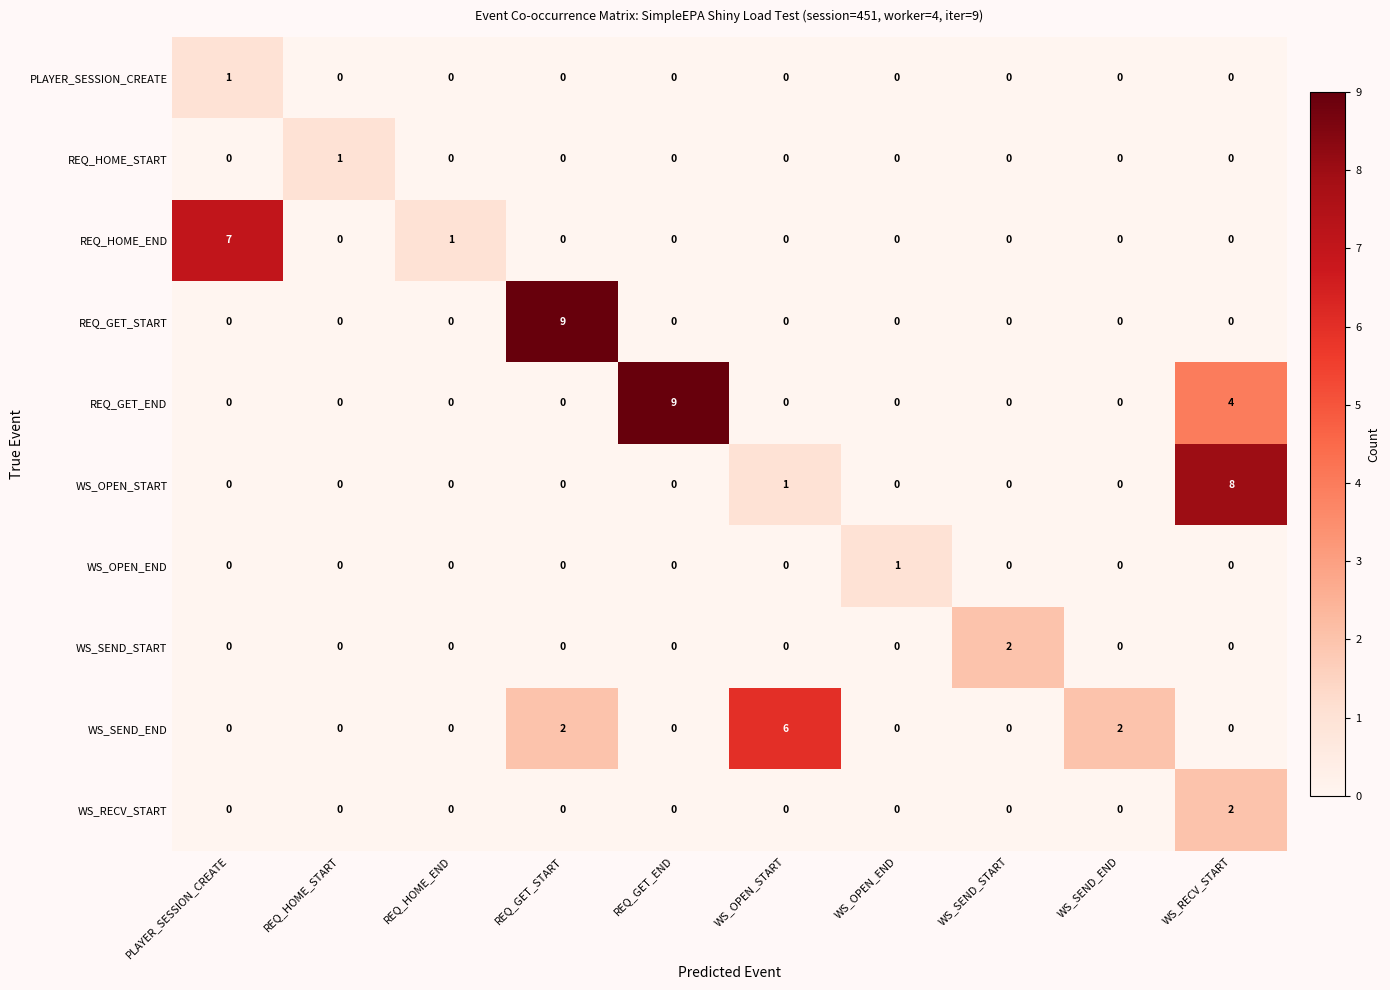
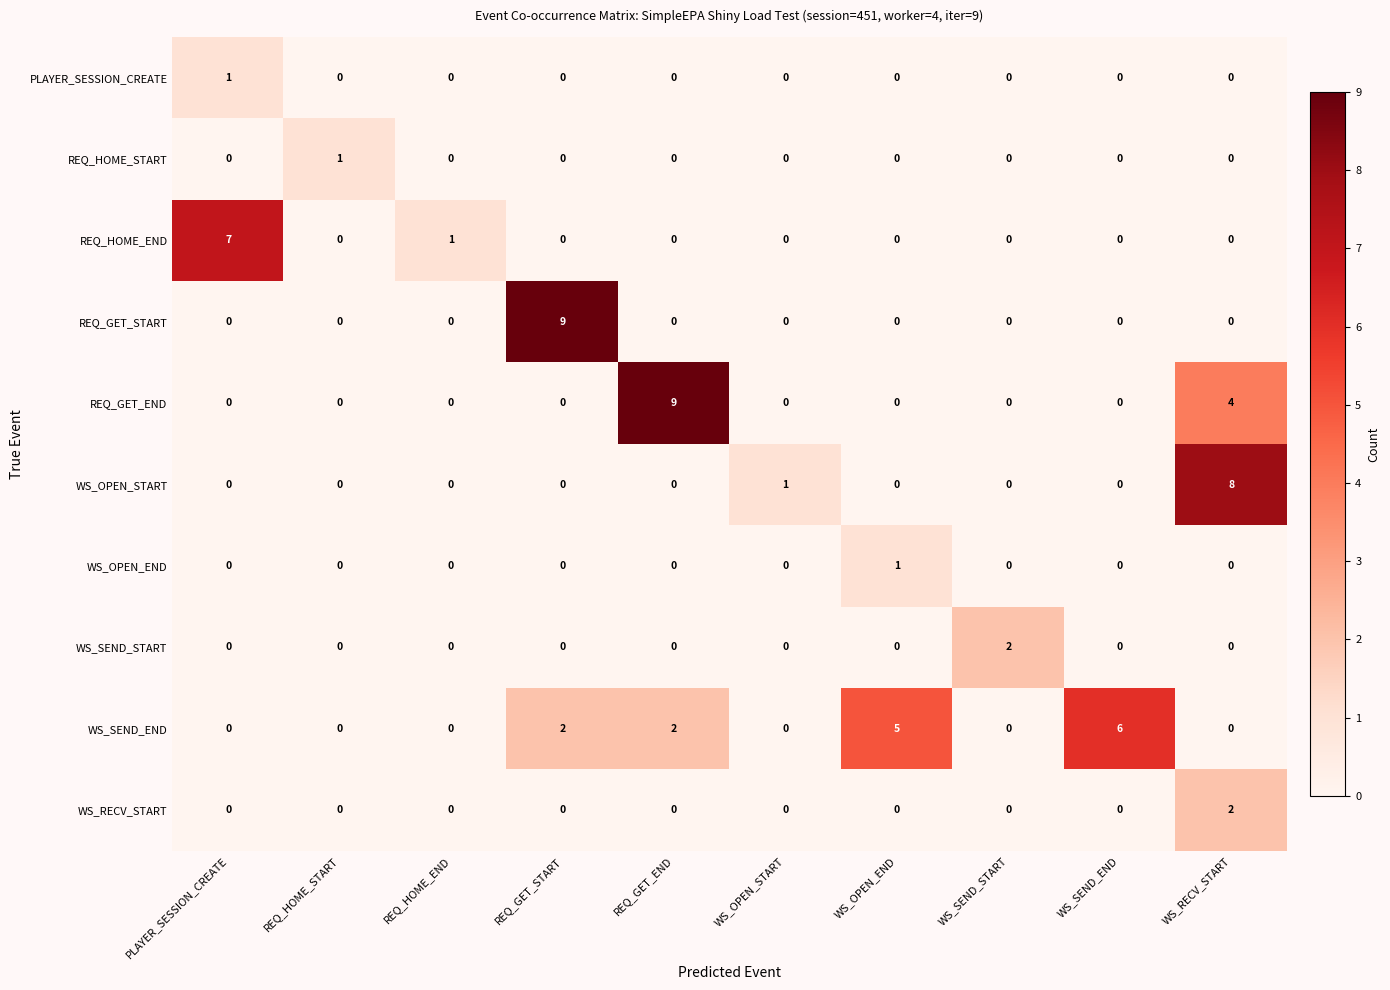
  {
    "PLAYER_SESSION_CREATE": {
      "PLAYER_SESSION_CREATE": 1,
      "REQ_HOME_START": 0,
      "REQ_HOME_END": 0,
      "REQ_GET_START": 0,
      "REQ_GET_END": 0,
      "WS_OPEN_START": 0,
      "WS_OPEN_END": 0,
      "WS_SEND_START": 0,
      "WS_SEND_END": 0,
      "WS_RECV_START": 0
    },
    "REQ_HOME_START": {
      "PLAYER_SESSION_CREATE": 0,
      "REQ_HOME_START": 1,
      "REQ_HOME_END": 0,
      "REQ_GET_START": 0,
      "REQ_GET_END": 0,
      "WS_OPEN_START": 0,
      "WS_OPEN_END": 0,
      "WS_SEND_START": 0,
      "WS_SEND_END": 0,
      "WS_RECV_START": 0
    },
    "REQ_HOME_END": {
      "PLAYER_SESSION_CREATE": 7,
      "REQ_HOME_START": 0,
      "REQ_HOME_END": 1,
      "REQ_GET_START": 0,
      "REQ_GET_END": 0,
      "WS_OPEN_START": 0,
      "WS_OPEN_END": 0,
      "WS_SEND_START": 0,
      "WS_SEND_END": 0,
      "WS_RECV_START": 0
    },
    "REQ_GET_START": {
      "PLAYER_SESSION_CREATE": 0,
      "REQ_HOME_START": 0,
      "REQ_HOME_END": 0,
      "REQ_GET_START": 9,
      "REQ_GET_END": 0,
      "WS_OPEN_START": 0,
      "WS_OPEN_END": 0,
      "WS_SEND_START": 0,
      "WS_SEND_END": 0,
      "WS_RECV_START": 0
    },
    "REQ_GET_END": {
      "PLAYER_SESSION_CREATE": 0,
      "REQ_HOME_START": 0,
      "REQ_HOME_END": 0,
      "REQ_GET_START": 0,
      "REQ_GET_END": 9,
      "WS_OPEN_START": 0,
      "WS_OPEN_END": 0,
      "WS_SEND_START": 0,
      "WS_SEND_END": 0,
      "WS_RECV_START": 4
    },
    "WS_OPEN_START": {
      "PLAYER_SESSION_CREATE": 0,
      "REQ_HOME_START": 0,
      "REQ_HOME_END": 0,
      "REQ_GET_START": 0,
      "REQ_GET_END": 0,
      "WS_OPEN_START": 1,
      "WS_OPEN_END": 0,
      "WS_SEND_START": 0,
      "WS_SEND_END": 0,
      "WS_RECV_START": 8
    },
    "WS_OPEN_END": {
      "PLAYER_SESSION_CREATE": 0,
      "REQ_HOME_START": 0,
      "REQ_HOME_END": 0,
      "REQ_GET_START": 0,
      "REQ_GET_END": 0,
      "WS_OPEN_START": 0,
      "WS_OPEN_END": 1,
      "WS_SEND_START": 0,
      "WS_SEND_END": 0,
      "WS_RECV_START": 0
    },
    "WS_SEND_START": {
      "PLAYER_SESSION_CREATE": 0,
      "REQ_HOME_START": 0,
      "REQ_HOME_END": 0,
      "REQ_GET_START": 0,
      "REQ_GET_END": 0,
      "WS_OPEN_START": 0,
      "WS_OPEN_END": 0,
      "WS_SEND_START": 2,
      "WS_SEND_END": 0,
      "WS_RECV_START": 0
    },
    "WS_SEND_END": {
      "PLAYER_SESSION_CREATE": 0,
      "REQ_HOME_START": 0,
      "REQ_HOME_END": 0,
      "REQ_GET_START": 2,
-     "REQ_GET_END": 0,
-     "WS_OPEN_START": 6,
-     "WS_OPEN_END": 0,
+     "REQ_GET_END": 2,
+     "WS_OPEN_START": 0,
+     "WS_OPEN_END": 5,
      "WS_SEND_START": 0,
-     "WS_SEND_END": 2,
+     "WS_SEND_END": 6,
      "WS_RECV_START": 0
    },
    "WS_RECV_START": {
      "PLAYER_SESSION_CREATE": 0,
      "REQ_HOME_START": 0,
      "REQ_HOME_END": 0,
      "REQ_GET_START": 0,
      "REQ_GET_END": 0,
      "WS_OPEN_START": 0,
      "WS_OPEN_END": 0,
      "WS_SEND_START": 0,
      "WS_SEND_END": 0,
      "WS_RECV_START": 2
    }
  }
